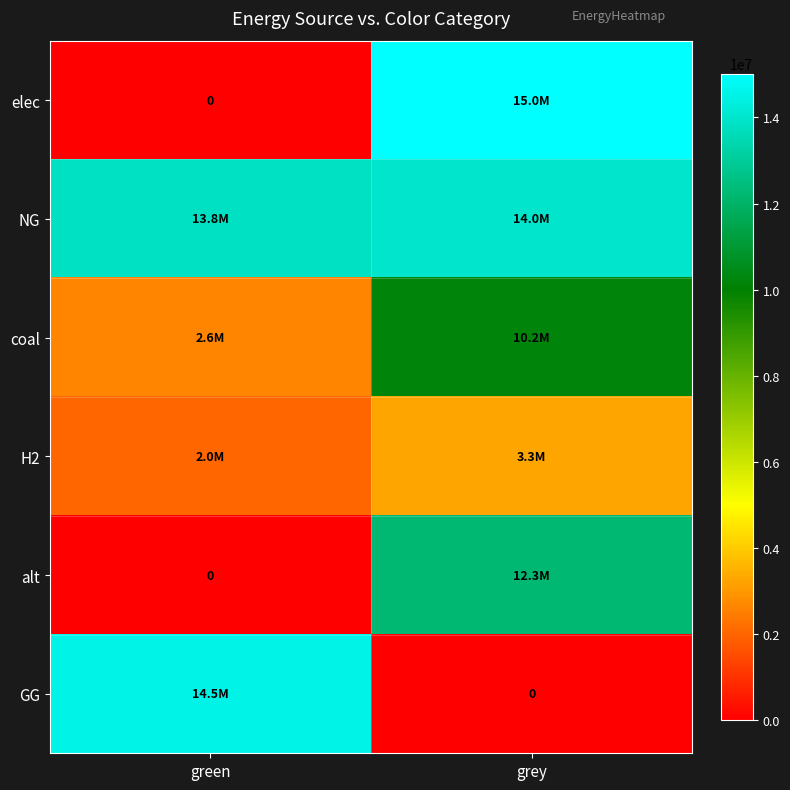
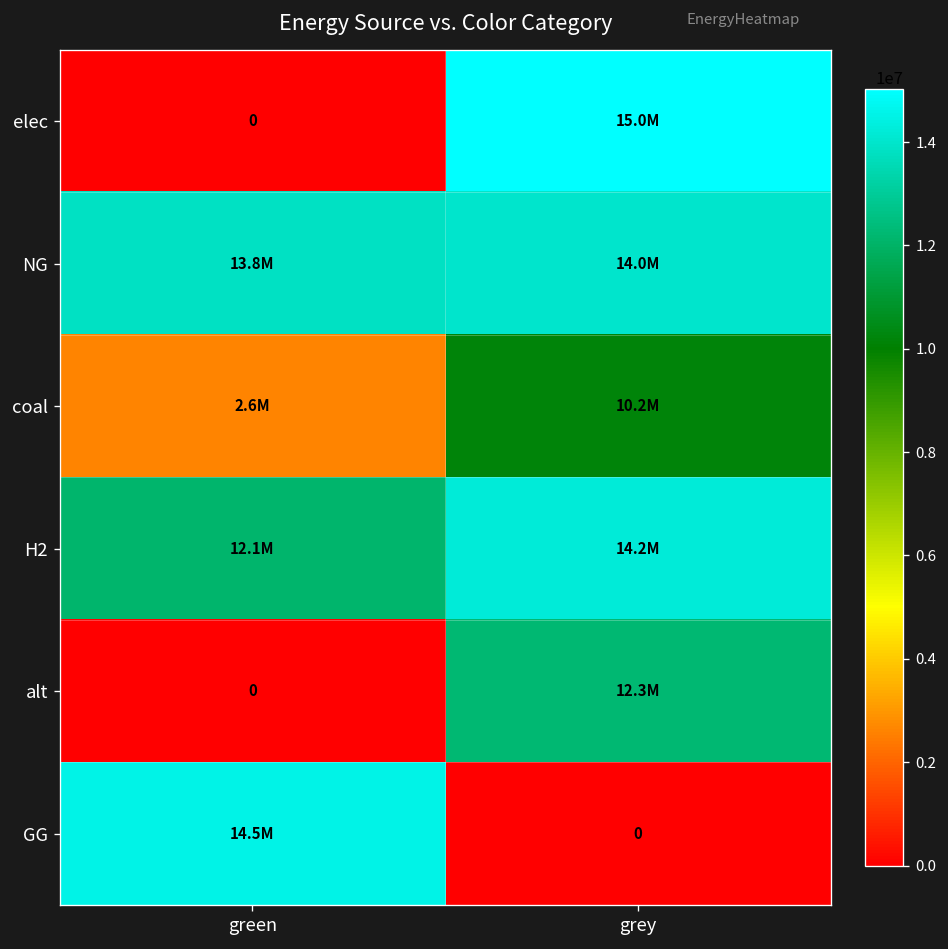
  {
    "elec": {
      "green": "0",
      "grey": "15.0M"
    },
    "NG": {
      "green": "13.8M",
      "grey": "14.0M"
    },
    "coal": {
      "green": "2.6M",
      "grey": "10.2M"
    },
    "H2": {
-     "green": "2.0M",
-     "grey": "3.3M"
+     "green": "12.1M",
+     "grey": "14.2M"
    },
    "alt": {
      "green": "0",
      "grey": "12.3M"
    },
    "GG": {
      "green": "14.5M",
      "grey": "0"
    }
  }
